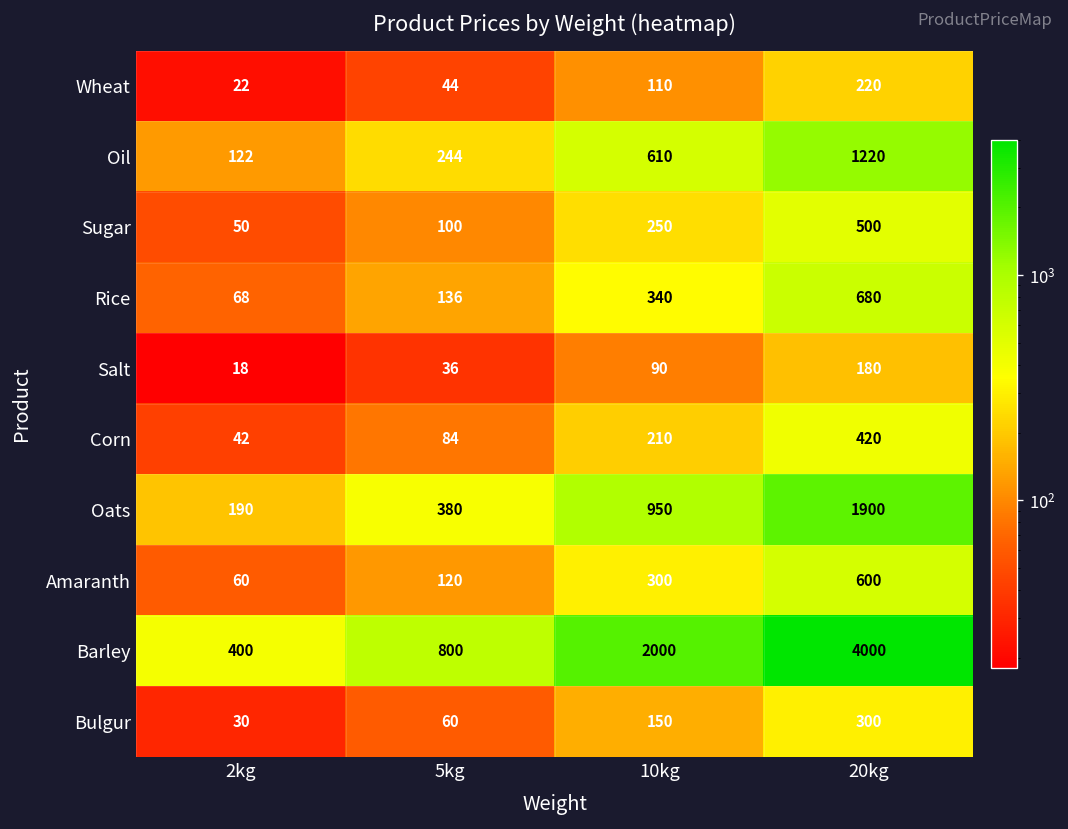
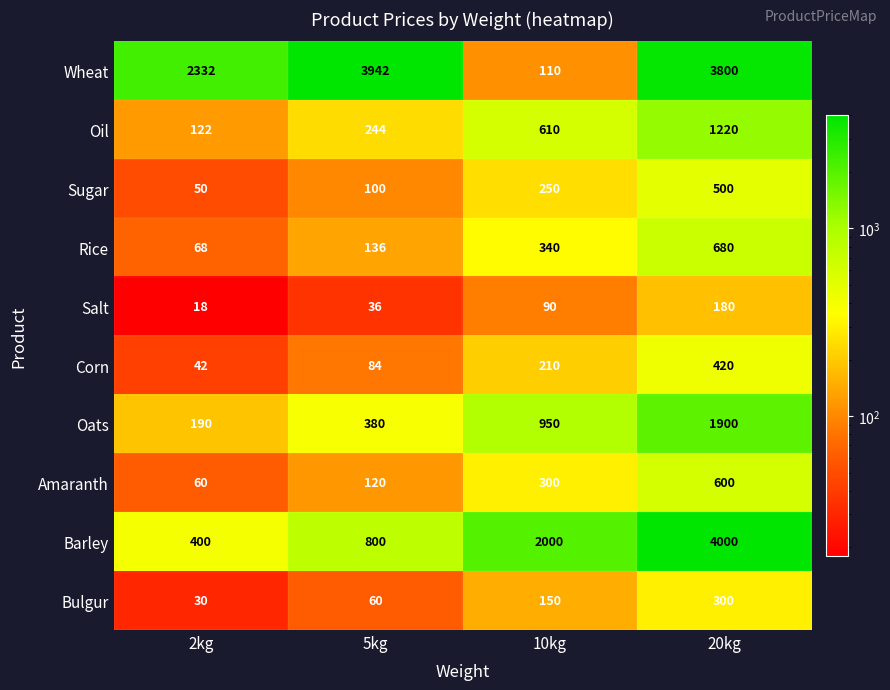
  {
    "Wheat": {
-     "2kg": 22,
-     "5kg": 44,
+     "2kg": 2332,
+     "5kg": 3942,
      "10kg": 110,
-     "20kg": 220
+     "20kg": 3800
    },
    "Oil": {
      "2kg": 122,
      "5kg": 244,
      "10kg": 610,
      "20kg": 1220
    },
    "Sugar": {
      "2kg": 50,
      "5kg": 100,
      "10kg": 250,
      "20kg": 500
    },
    "Rice": {
      "2kg": 68,
      "5kg": 136,
      "10kg": 340,
      "20kg": 680
    },
    "Salt": {
      "2kg": 18,
      "5kg": 36,
      "10kg": 90,
      "20kg": 180
    },
    "Corn": {
      "2kg": 42,
      "5kg": 84,
      "10kg": 210,
      "20kg": 420
    },
    "Oats": {
      "2kg": 190,
      "5kg": 380,
      "10kg": 950,
      "20kg": 1900
    },
    "Amaranth": {
      "2kg": 60,
      "5kg": 120,
      "10kg": 300,
      "20kg": 600
    },
    "Barley": {
      "2kg": 400,
      "5kg": 800,
      "10kg": 2000,
      "20kg": 4000
    },
    "Bulgur": {
      "2kg": 30,
      "5kg": 60,
      "10kg": 150,
      "20kg": 300
    }
  }
